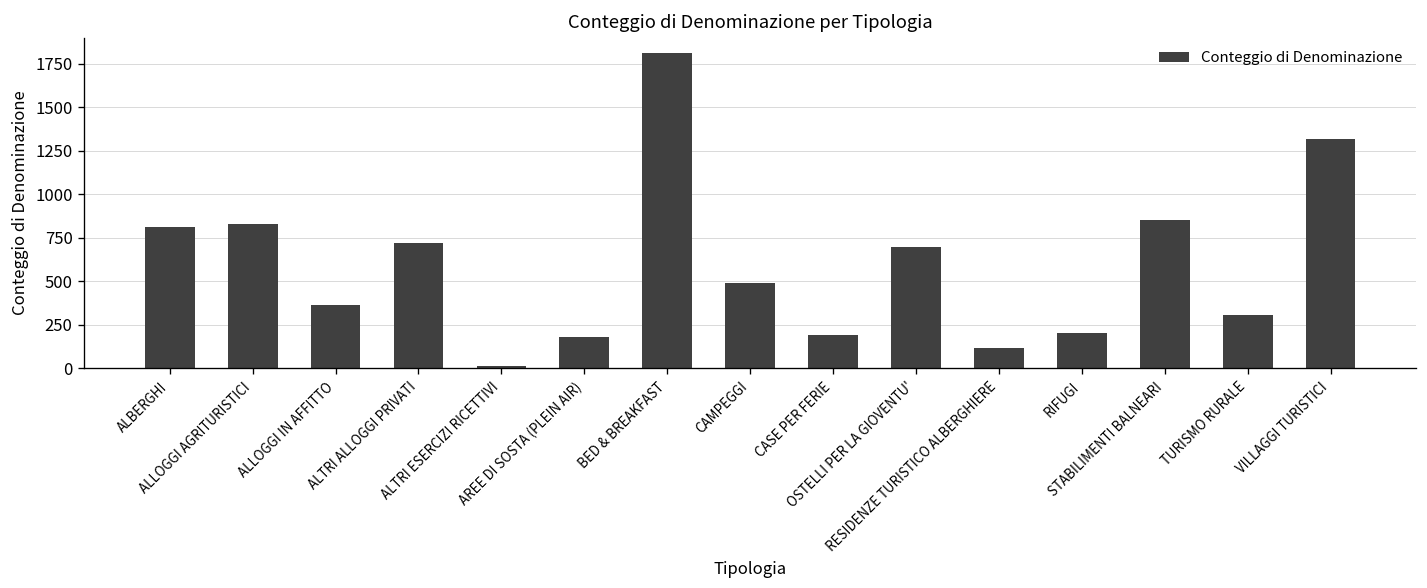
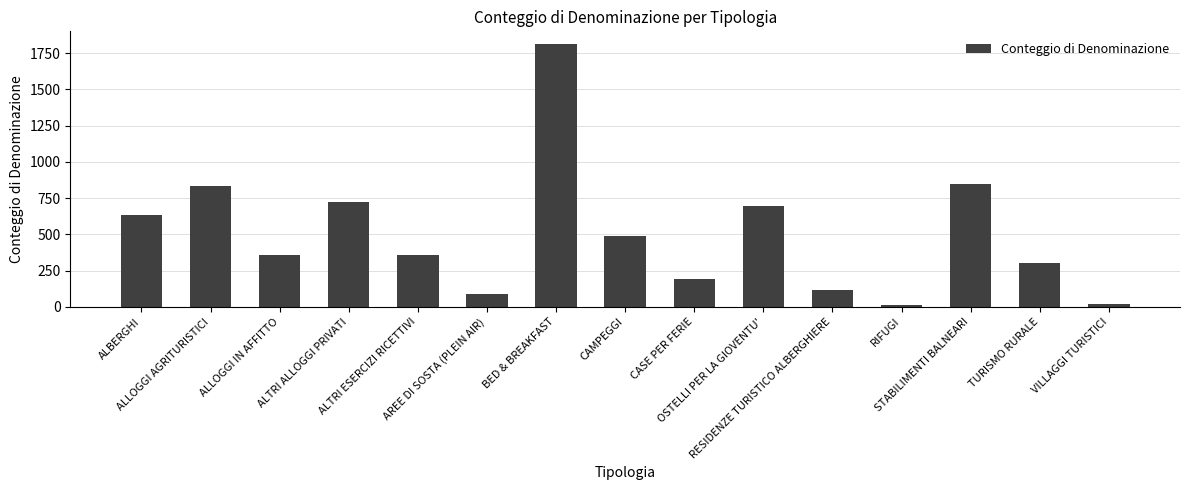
  {
-   "ALBERGHI": 810,
+   "ALBERGHI": 640,
    "ALLOGGI AGRITURISTICI": 830,
    "ALLOGGI IN AFFITTO": 360,
    "ALTRI ALLOGGI PRIVATI": 720,
-   "ALTRI ESERCIZI RICETTIVI": 10,
-   "AREE DI SOSTA (PLEIN AIR)": 180,
+   "ALTRI ESERCIZI RICETTIVI": 360,
+   "AREE DI SOSTA (PLEIN AIR)": 90,
    "BED & BREAKFAST": 1810,
    "CAMPEGGI": 490,
    "CASE PER FERIE": 190,
    "OSTELLI PER LA GIOVENTU'": 700,
    "RESIDENZE TURISTICO ALBERGHIERE": 120,
-   "RIFUGI": 200,
+   "RIFUGI": 20,
    "STABILIMENTI BALNEARI": 850,
    "TURISMO RURALE": 300,
-   "VILLAGGI TURISTICI": 1320
+   "VILLAGGI TURISTICI": 20
  }
